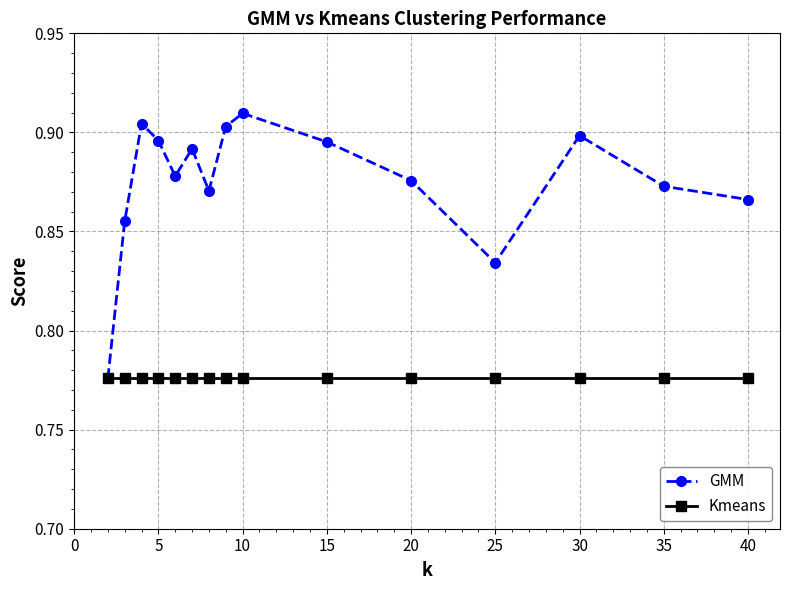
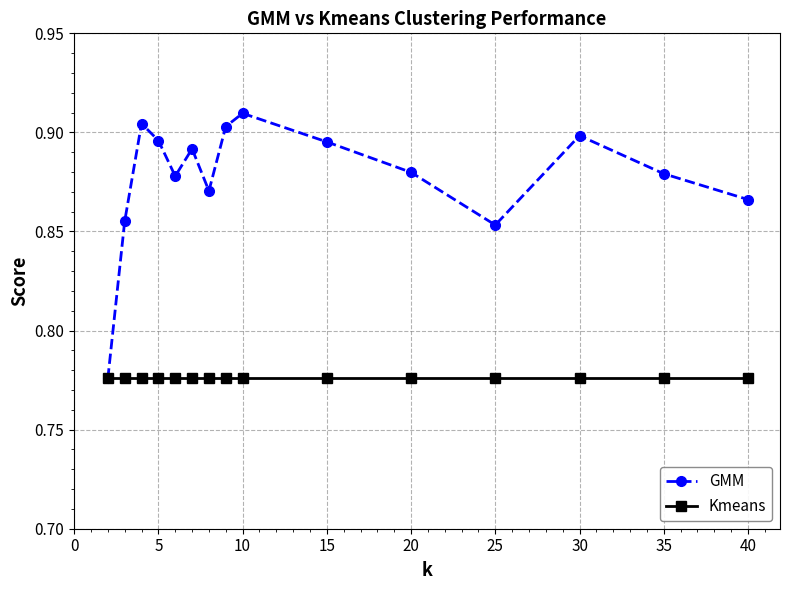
  {
    "GMM": {
      "5": 0.896,
      "10": 0.910,
      "15": 0.895,
-     "20": 0.876,
-     "25": 0.834,
+     "20": 0.880,
+     "25": 0.853,
      "30": 0.898,
-     "35": 0.873,
+     "35": 0.879,
      "40": 0.866
    },
    "Kmeans": {
      "5": 0.776,
      "10": 0.776,
      "15": 0.776,
      "20": 0.776,
      "25": 0.776,
      "30": 0.776,
      "35": 0.776,
      "40": 0.776
    }
  }
